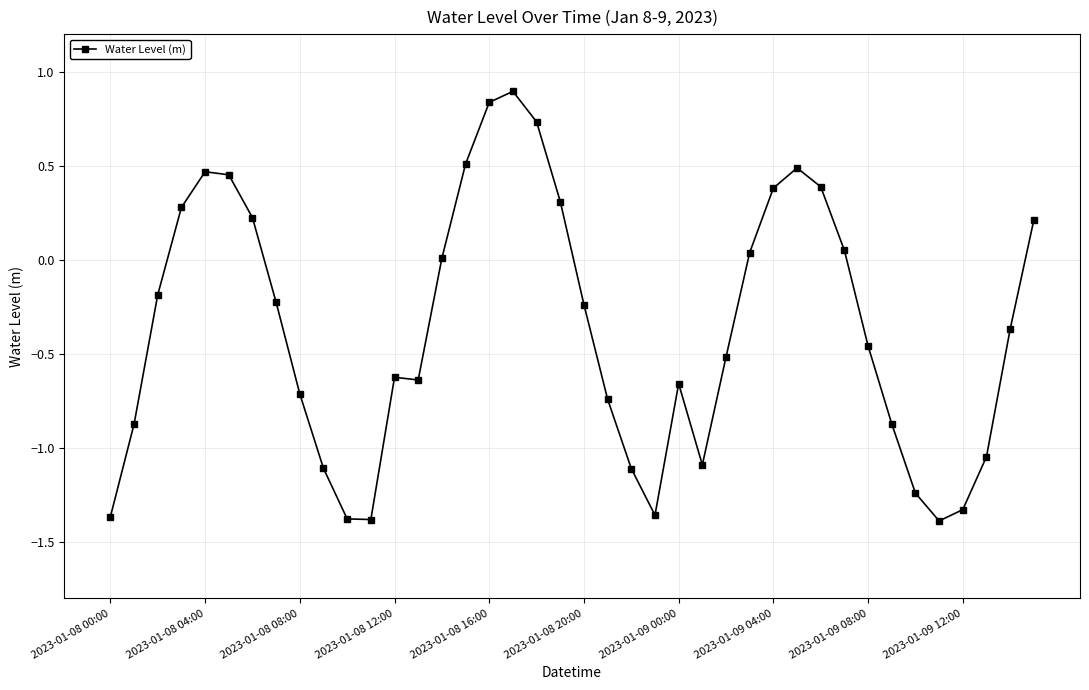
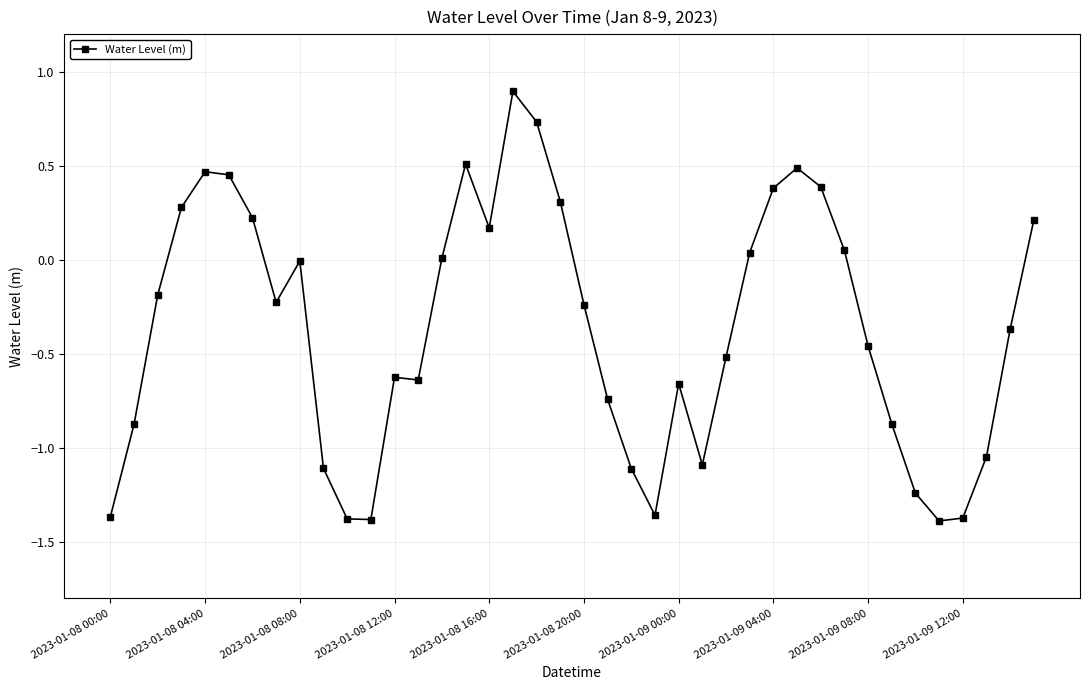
  {
    "2023-01-08 00:00": -1.37,
    "2023-01-08 04:00": 0.47,
-   "2023-01-08 08:00": -0.71,
+   "2023-01-08 08:00": -0.01,
    "2023-01-08 12:00": -0.62,
-   "2023-01-08 16:00": 0.84,
+   "2023-01-08 16:00": 0.17,
    "2023-01-08 20:00": -0.24,
    "2023-01-09 00:00": -0.66,
    "2023-01-09 04:00": 0.38,
    "2023-01-09 08:00": -0.46,
-   "2023-01-09 12:00": -1.33
+   "2023-01-09 12:00": -1.37
  }
